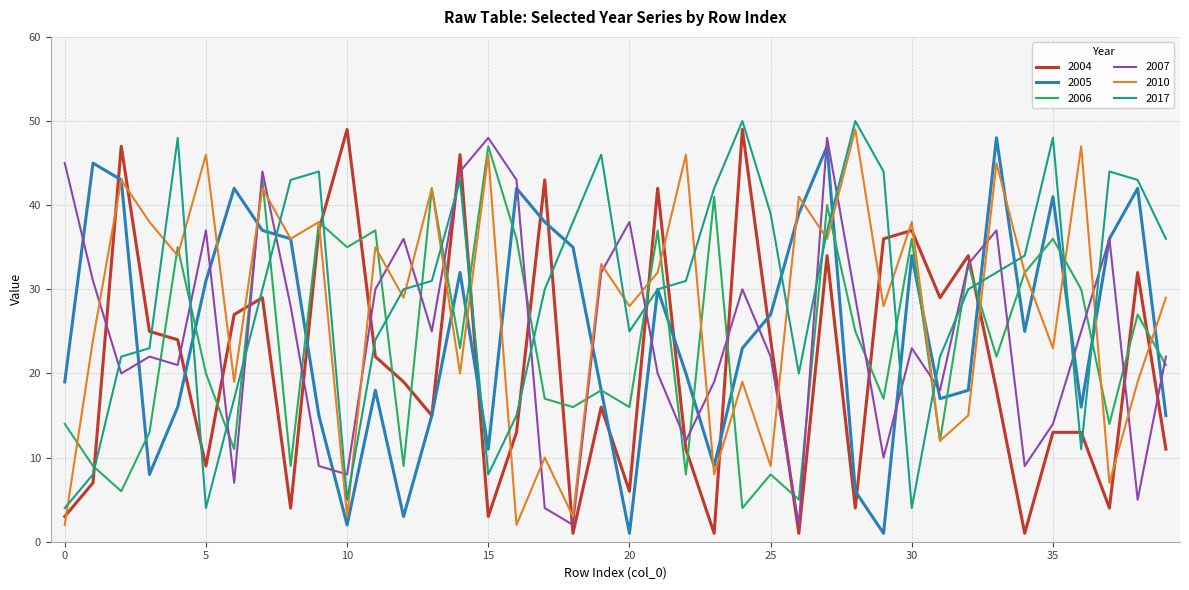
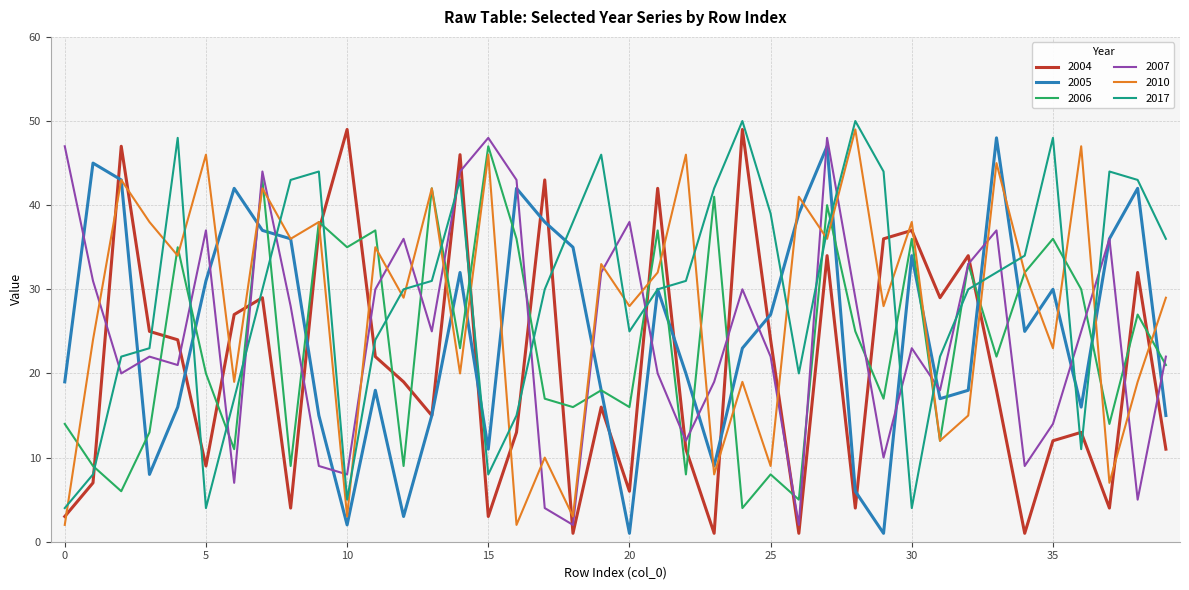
  {
    "2004": {
      "0": 3,
      "5": 9,
      "10": 49,
      "15": 3,
      "20": 6,
      "25": 24,
      "30": 37,
-     "35": 13
+     "35": 12
    },
    "2005": {
      "0": 19,
      "5": 31,
      "10": 2,
      "15": 11,
      "20": 1,
      "25": 27,
      "30": 34,
-     "35": 41
+     "35": 30
    },
    "2007": {
-     "0": 45,
+     "0": 47,
      "5": 37,
      "10": 8,
      "15": 48,
      "20": 38,
      "25": 22,
      "30": 23,
      "35": 14
    },
    "2010": {
      "0": 2,
      "5": 46,
      "10": 3,
      "15": 46,
      "20": 28,
      "25": 9,
      "30": 38,
      "35": 23
    }
  }
